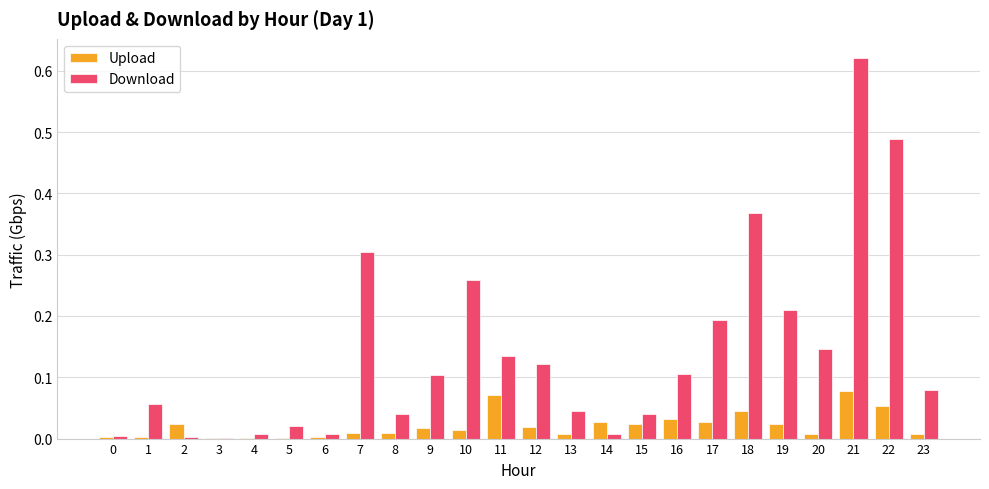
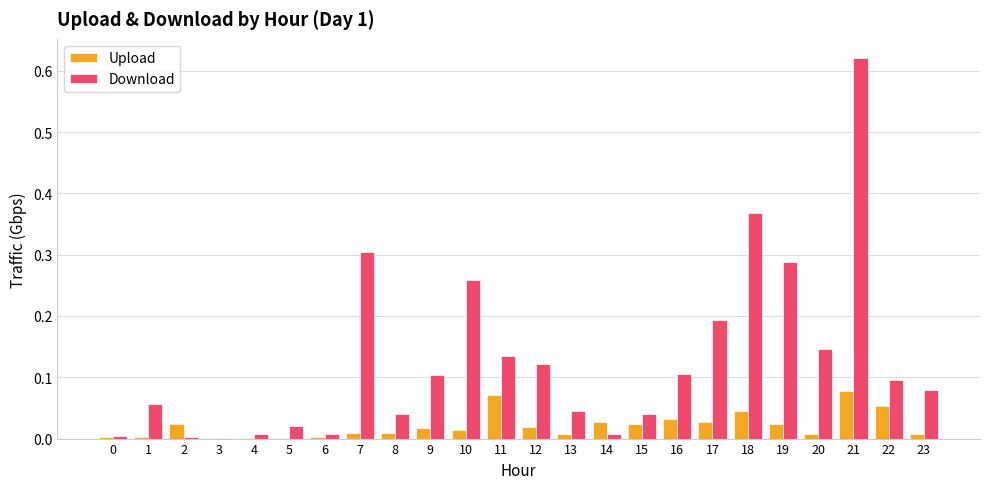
  {
    "Upload": {
      "2": 0.02,
      "7": 0.01,
      "8": 0.01,
      "9": 0.02,
      "10": 0.01,
      "11": 0.07,
      "12": 0.02,
      "13": 0.01,
      "14": 0.03,
      "15": 0.02,
      "16": 0.03,
      "17": 0.03,
      "18": 0.05,
      "19": 0.02,
      "20": 0.01,
      "21": 0.08,
      "22": 0.05,
      "23": 0.01
    },
    "Download": {
      "1": 0.06,
      "4": 0.01,
      "5": 0.02,
      "6": 0.01,
      "7": 0.30,
      "8": 0.04,
      "9": 0.10,
      "10": 0.26,
      "11": 0.13,
      "12": 0.12,
      "13": 0.05,
      "14": 0.01,
      "15": 0.04,
      "16": 0.10,
      "17": 0.19,
      "18": 0.37,
-     "19": 0.21,
+     "19": 0.29,
      "20": 0.15,
      "21": 0.62,
-     "22": 0.49,
+     "22": 0.10,
      "23": 0.08
    }
  }
